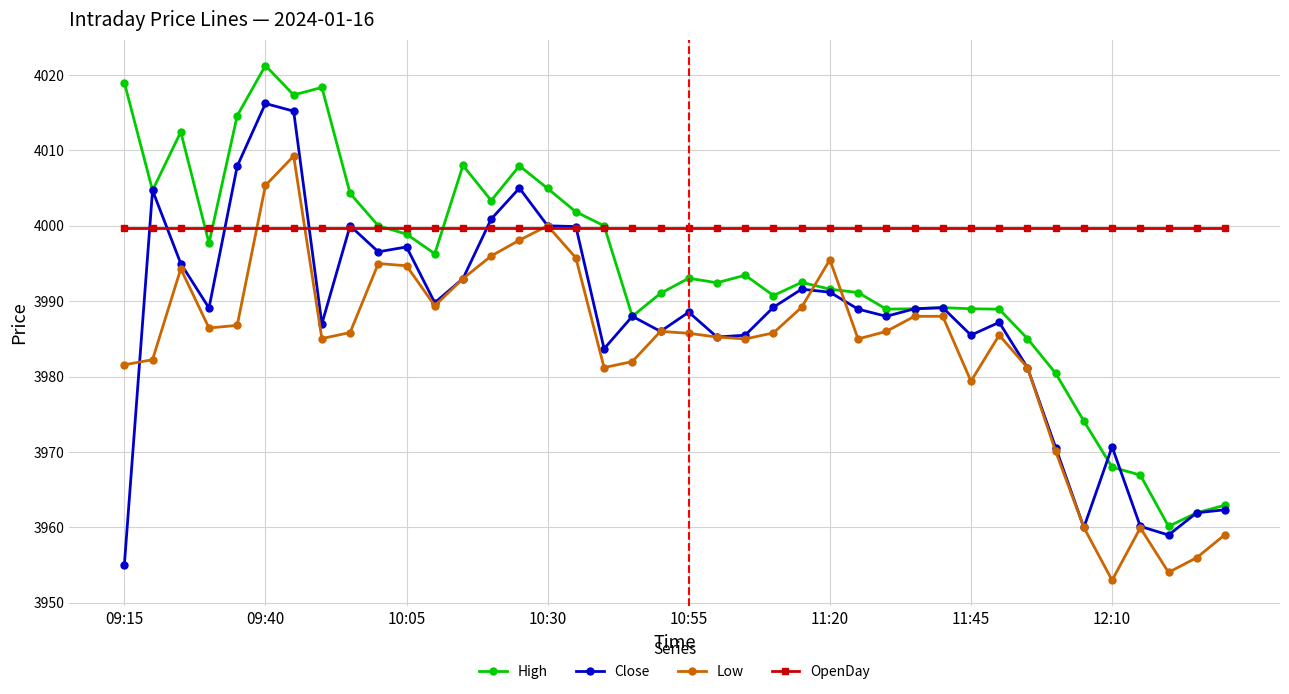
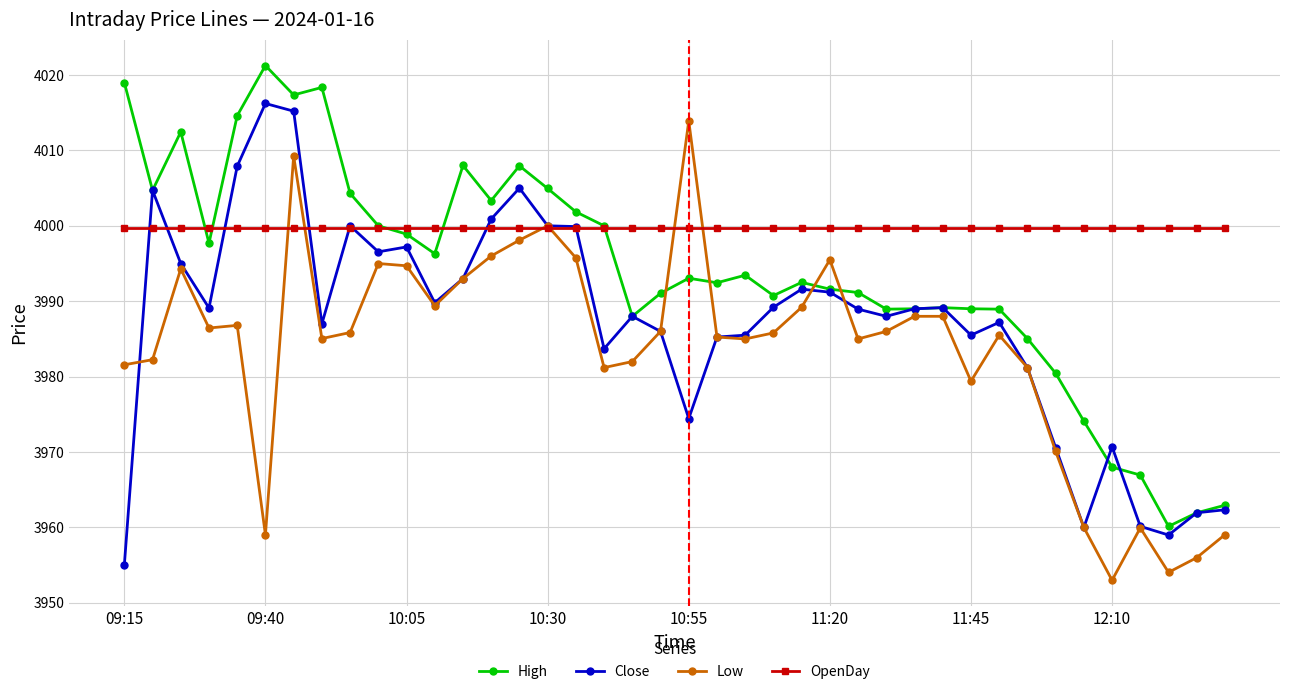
  {
    "High": {
      "09:15": 4019,
      "09:40": 4021,
      "10:05": 3999,
      "10:30": 4005,
      "10:55": 3993,
      "11:20": 3992,
      "11:45": 3989,
      "12:10": 3968
    },
    "Close": {
      "09:15": 3955,
      "09:40": 4016,
      "10:05": 3997,
-     "10:55": 3989,
+     "10:55": 3974,
      "11:20": 3991,
      "11:45": 3986,
      "12:10": 3971
    },
    "Low": {
      "09:15": 3982,
-     "09:40": 4005,
+     "09:40": 3959,
      "10:05": 3995,
-     "10:55": 3986,
+     "10:55": 4014,
      "11:20": 3996,
      "11:45": 3979,
      "12:10": 3953
    },
    "OpenDay": {
      "09:15": 4000,
      "09:40": 4000,
      "10:05": 4000,
      "10:55": 4000,
      "11:20": 4000,
      "11:45": 4000,
      "12:10": 4000
    }
  }
